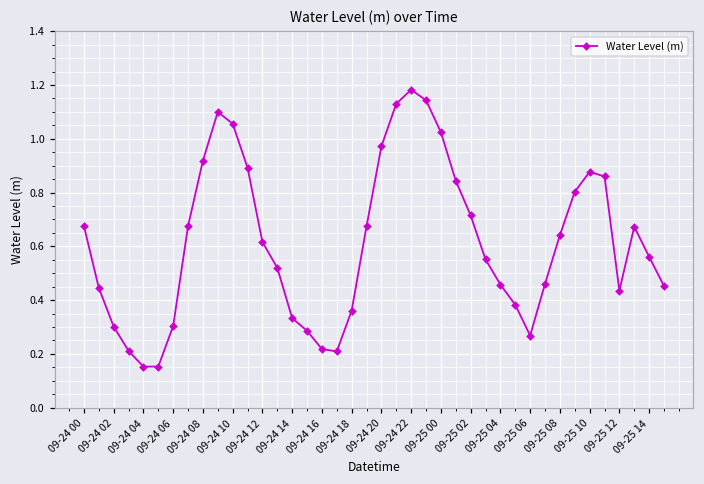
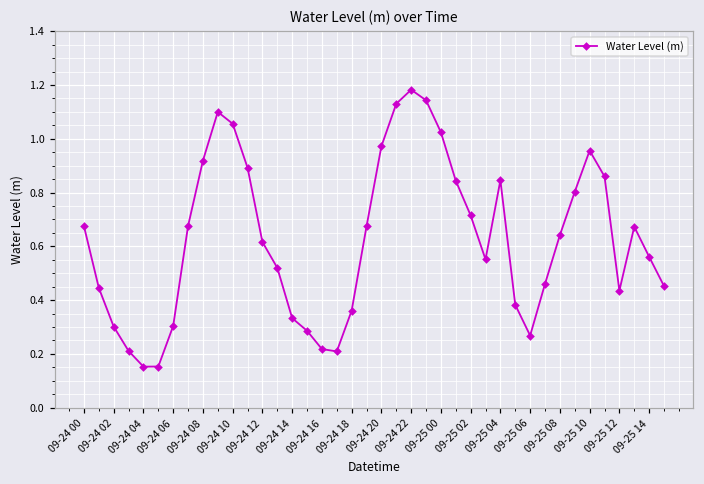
  {
    "09-24 00": 0.67,
    "09-24 02": 0.30,
    "09-24 04": 0.15,
    "09-24 06": 0.30,
    "09-24 08": 0.92,
    "09-24 10": 1.06,
    "09-24 12": 0.62,
    "09-24 14": 0.33,
    "09-24 16": 0.22,
    "09-24 18": 0.36,
    "09-24 20": 0.97,
    "09-24 22": 1.18,
    "09-25 00": 1.02,
    "09-25 02": 0.71,
-   "09-25 04": 0.46,
+   "09-25 04": 0.85,
    "09-25 06": 0.27,
    "09-25 08": 0.64,
-   "09-25 10": 0.88,
+   "09-25 10": 0.96,
    "09-25 12": 0.44,
    "09-25 14": 0.56
  }
